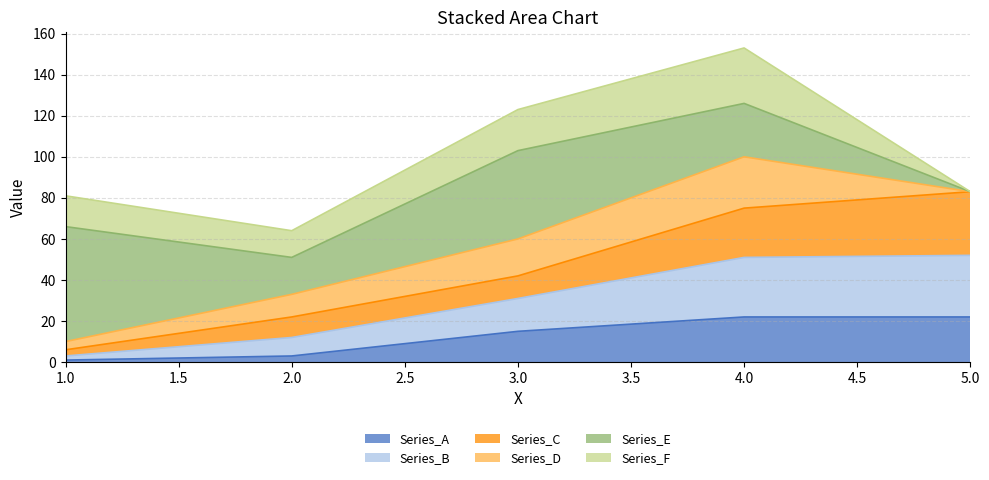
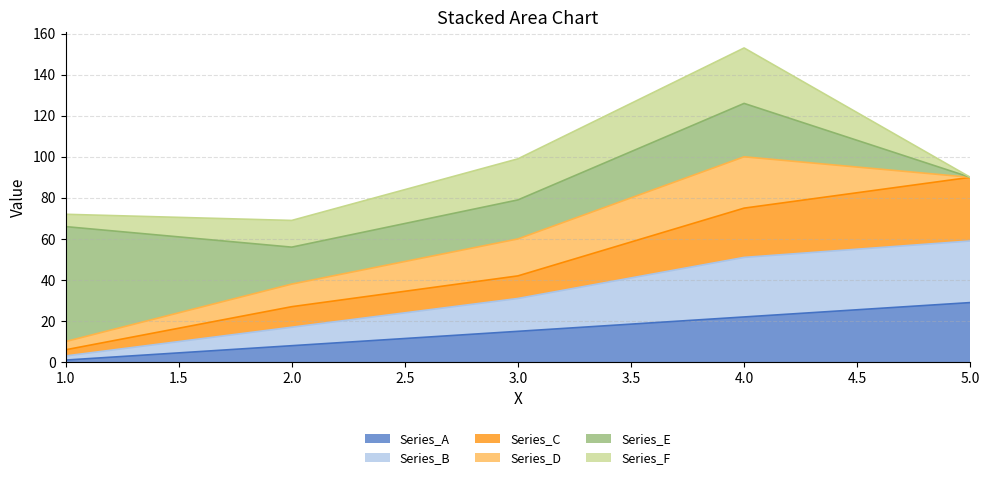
  {
    "Series_A": {
      "1.0": 1,
-     "2.0": 3,
+     "2.0": 8,
      "3.0": 15,
      "4.0": 22,
-     "5.0": 22
+     "5.0": 29
    },
    "Series_B": {
      "1.0": 2,
      "2.0": 9,
      "3.0": 16,
      "4.0": 29,
      "5.0": 30
    },
    "Series_C": {
      "1.0": 3,
      "2.0": 10,
      "3.0": 11,
      "4.0": 24
    },
    "Series_D": {
      "1.0": 4,
      "2.0": 11,
      "3.0": 18,
      "4.0": 25
    },
    "Series_E": {
      "1.0": 56,
      "2.0": 18,
-     "3.0": 43,
+     "3.0": 19,
      "4.0": 26
    },
    "Series_F": {
-     "1.0": 15,
+     "1.0": 6,
      "2.0": 13,
      "3.0": 20,
      "4.0": 27
    }
  }
